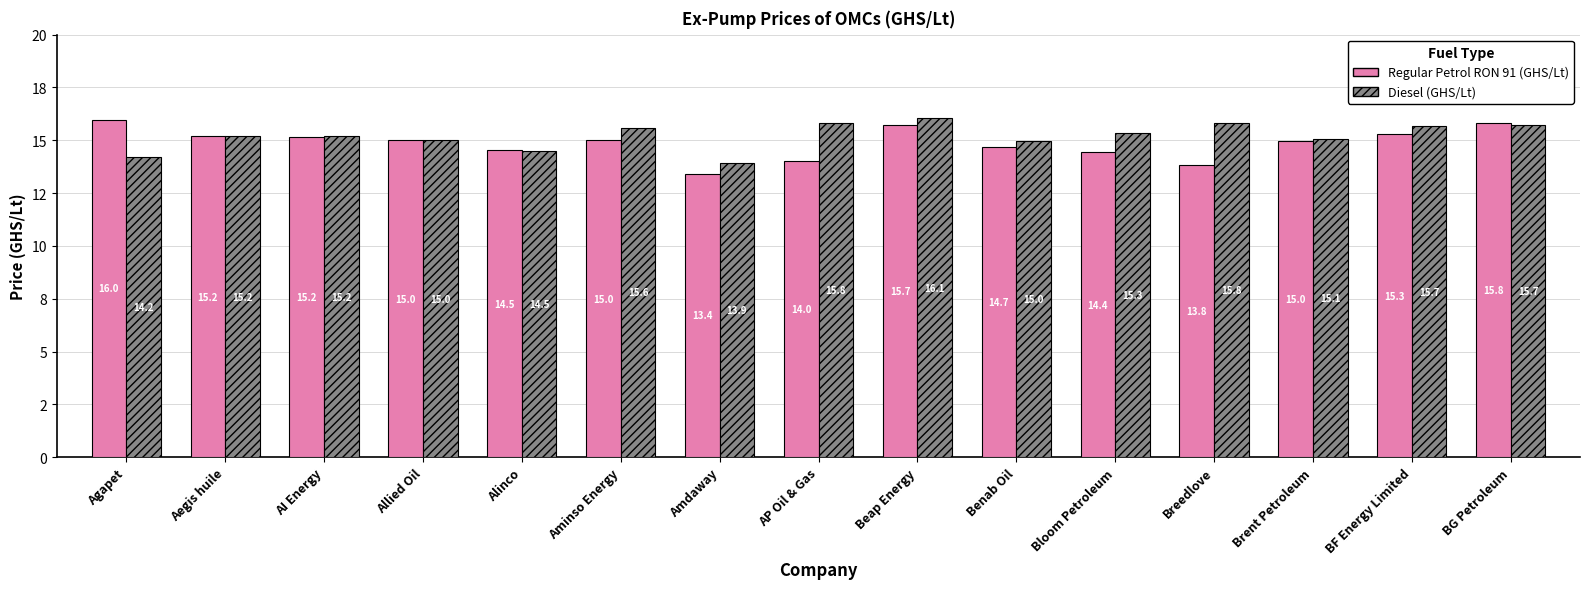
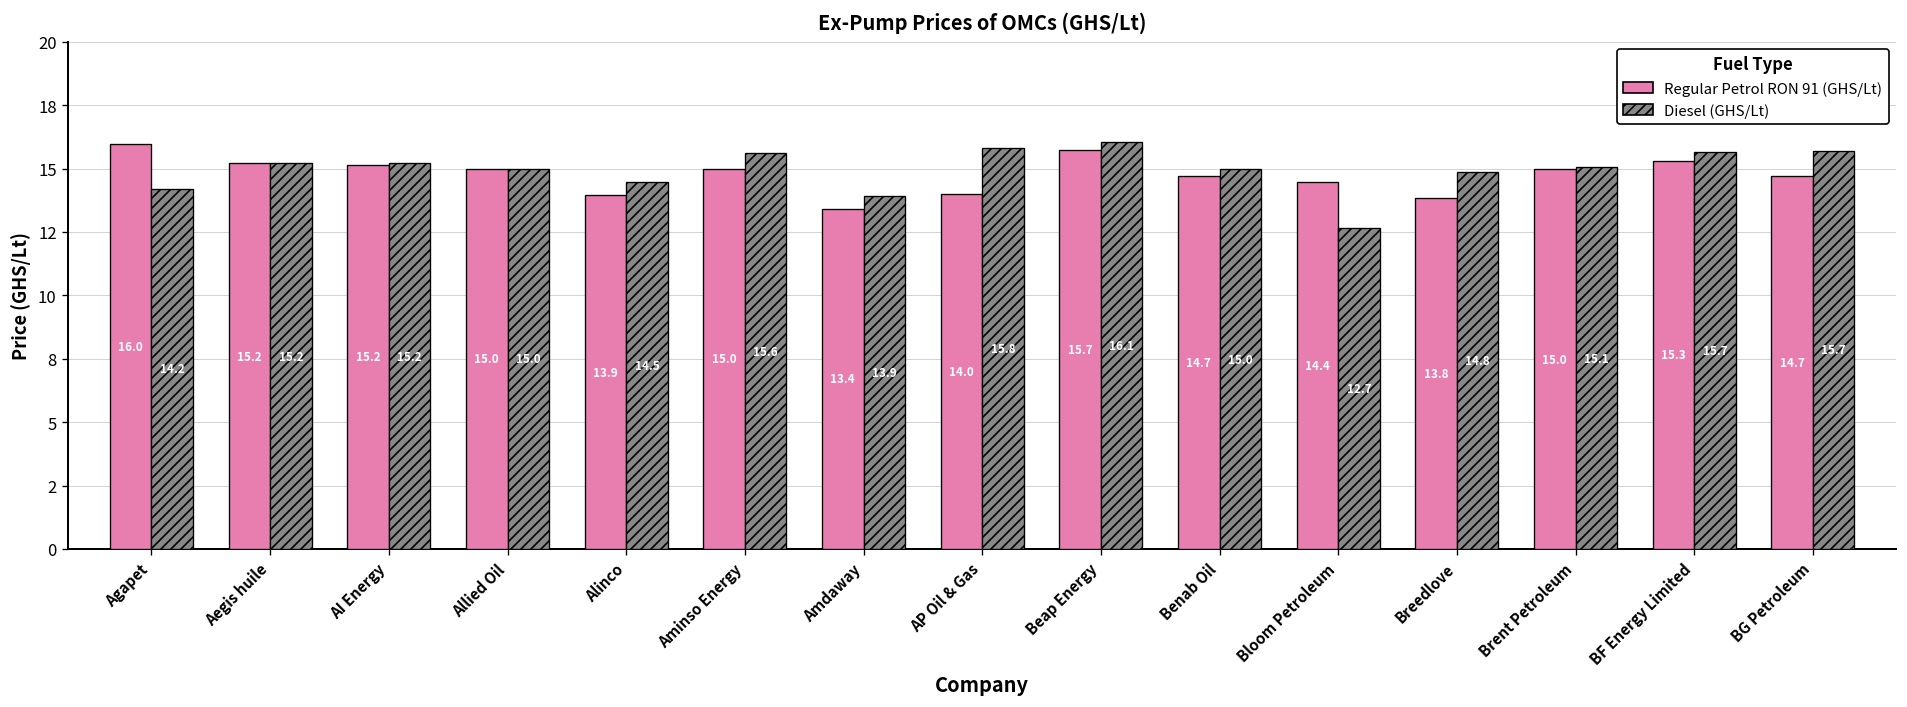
  {
    "Regular Petrol RON 91 (GHS/Lt)": {
      "Agapet": 16.0,
      "Aegis huile": 15.2,
      "AI Energy": 15.2,
      "Allied Oil": 15.0,
-     "Alinco": 14.5,
+     "Alinco": 13.9,
      "Aminso Energy": 15.0,
      "Amdaway": 13.4,
      "AP Oil & Gas": 14.0,
      "Beap Energy": 15.7,
      "Benab Oil": 14.7,
      "Bloom Petroleum": 14.4,
      "Breedlove": 13.8,
      "Brent Petroleum": 15.0,
      "BF Energy Limited": 15.3,
-     "BG Petroleum": 15.8
+     "BG Petroleum": 14.7
    },
    "Diesel (GHS/Lt)": {
      "Agapet": 14.2,
      "Aegis huile": 15.2,
      "AI Energy": 15.2,
      "Allied Oil": 15.0,
      "Alinco": 14.5,
      "Aminso Energy": 15.6,
      "Amdaway": 13.9,
      "AP Oil & Gas": 15.8,
      "Beap Energy": 16.1,
      "Benab Oil": 15.0,
-     "Bloom Petroleum": 15.3,
-     "Breedlove": 15.8,
+     "Bloom Petroleum": 12.7,
+     "Breedlove": 14.8,
      "Brent Petroleum": 15.1,
      "BF Energy Limited": 15.7,
      "BG Petroleum": 15.7
    }
  }
